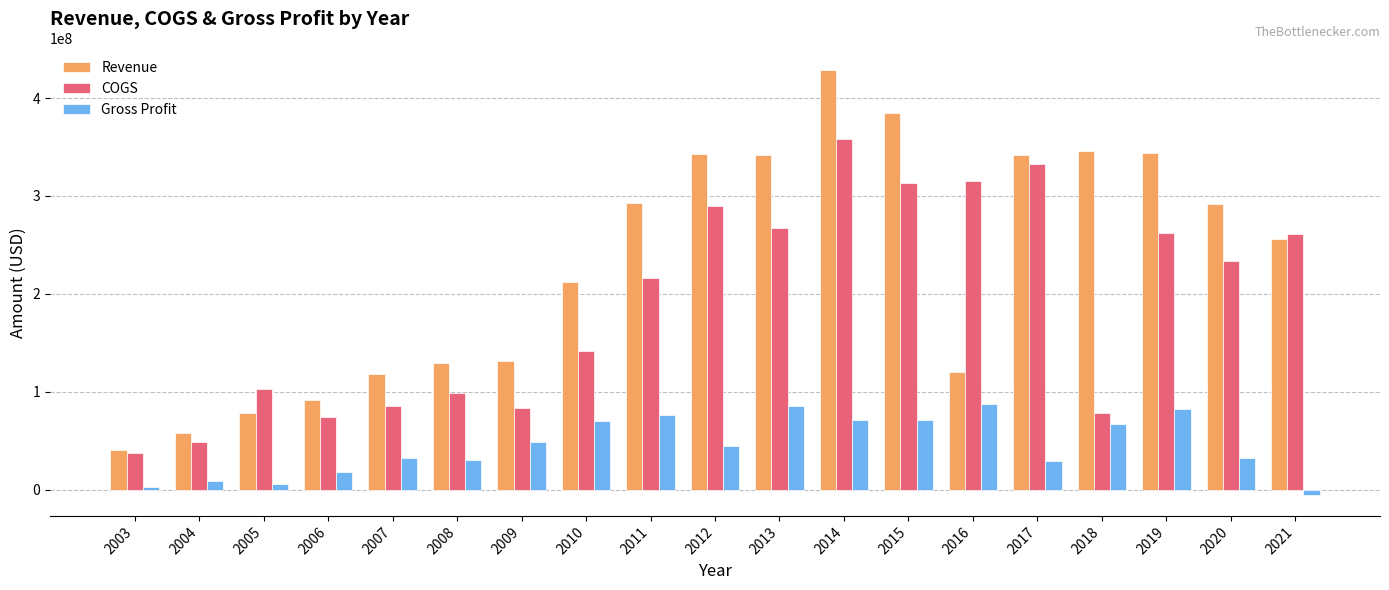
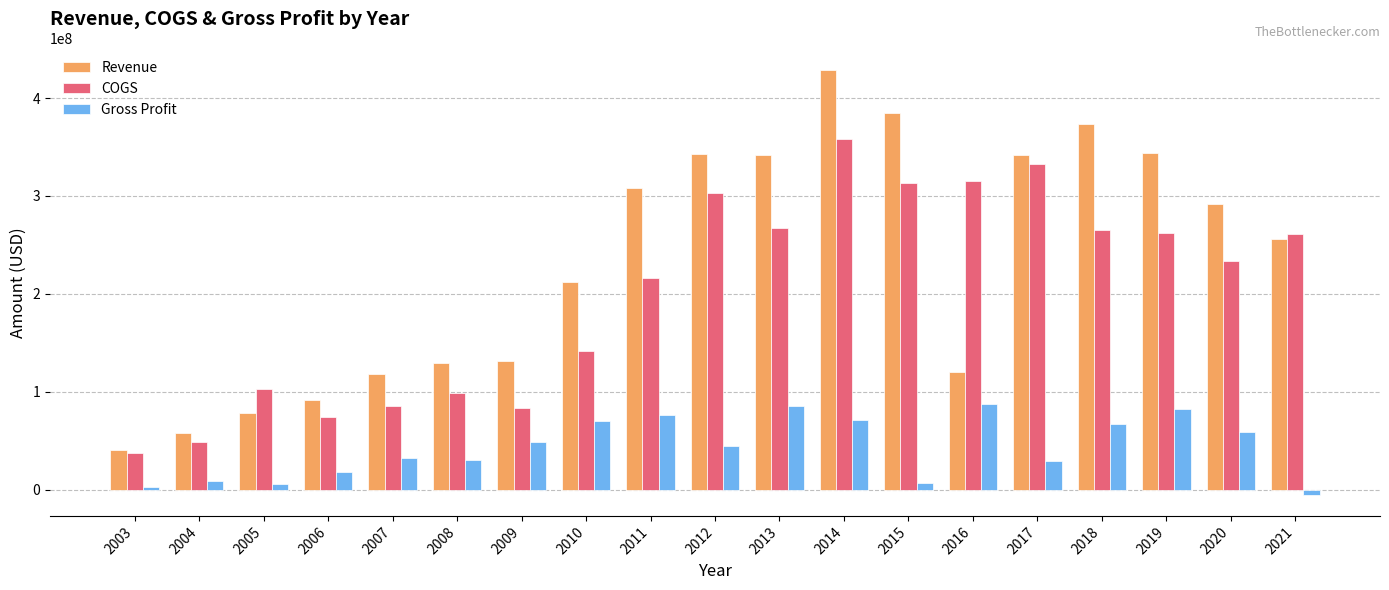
  {
    "Revenue": {
      "2003": 40000000,
      "2004": 60000000,
      "2005": 80000000,
      "2006": 90000000,
      "2007": 120000000,
      "2008": 130000000,
      "2009": 130000000,
      "2010": 210000000,
-     "2011": 290000000,
+     "2011": 310000000,
      "2012": 340000000,
      "2013": 340000000,
      "2014": 430000000,
      "2015": 380000000,
      "2016": 120000000,
      "2017": 340000000,
-     "2018": 350000000,
+     "2018": 370000000,
      "2019": 340000000,
      "2020": 290000000,
      "2021": 260000000
    },
    "COGS": {
      "2003": 40000000,
      "2004": 50000000,
      "2005": 100000000,
      "2006": 70000000,
      "2007": 90000000,
      "2008": 100000000,
      "2009": 80000000,
      "2010": 140000000,
      "2011": 220000000,
-     "2012": 290000000,
+     "2012": 300000000,
      "2013": 270000000,
      "2014": 360000000,
      "2015": 310000000,
      "2016": 310000000,
      "2017": 330000000,
-     "2018": 80000000,
+     "2018": 260000000,
      "2019": 260000000,
      "2020": 230000000,
      "2021": 260000000
    },
    "Gross Profit": {
      "2003": 0,
      "2004": 10000000,
      "2005": 10000000,
      "2006": 20000000,
      "2007": 30000000,
      "2008": 30000000,
      "2009": 50000000,
      "2010": 70000000,
      "2011": 80000000,
      "2012": 40000000,
      "2013": 90000000,
      "2014": 70000000,
-     "2015": 70000000,
+     "2015": 10000000,
      "2016": 90000000,
      "2017": 30000000,
      "2018": 70000000,
      "2019": 80000000,
-     "2020": 30000000,
+     "2020": 60000000,
      "2021": -10000000
    }
  }
